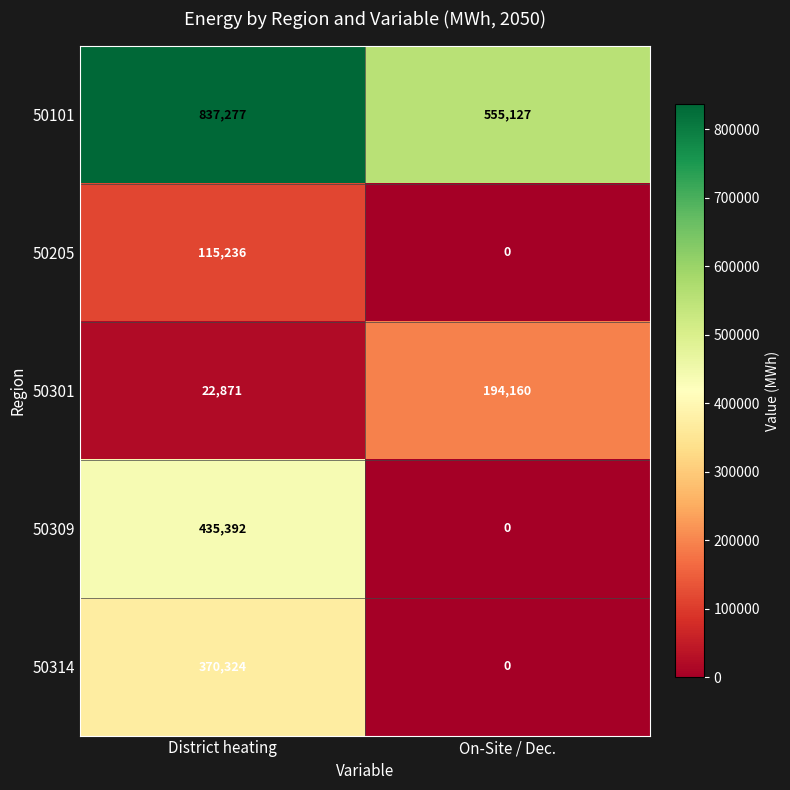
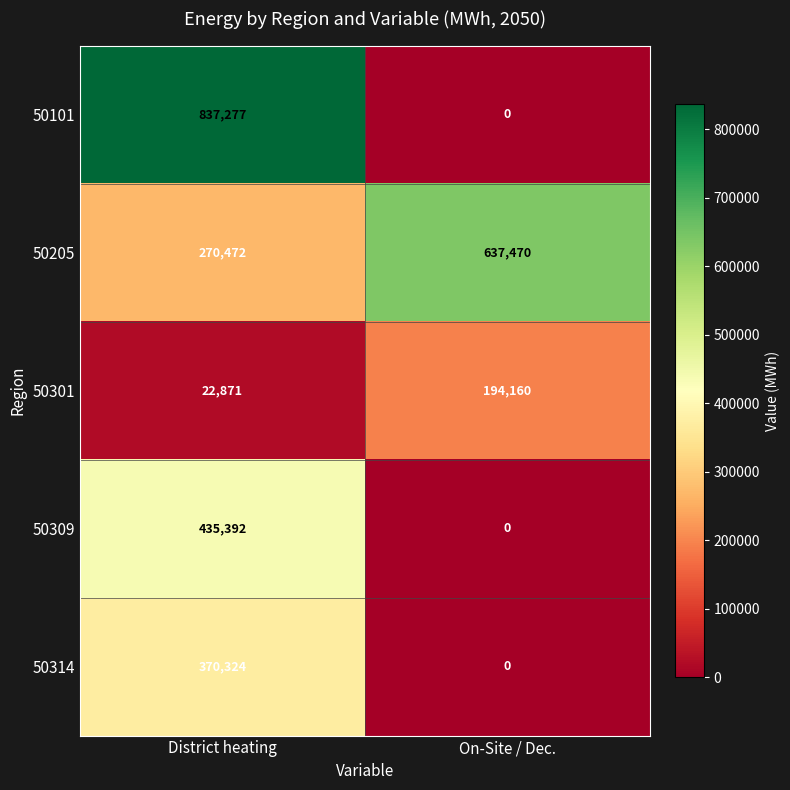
  {
    "50101": {
      "District heating": "837,277",
-     "On-Site / Dec.": "555,127"
+     "On-Site / Dec.": "0"
    },
    "50205": {
-     "District heating": "115,236",
-     "On-Site / Dec.": "0"
+     "District heating": "270,472",
+     "On-Site / Dec.": "637,470"
    },
    "50301": {
      "District heating": "22,871",
      "On-Site / Dec.": "194,160"
    },
    "50309": {
      "District heating": "435,392",
      "On-Site / Dec.": "0"
    },
    "50314": {
      "District heating": "370,324",
      "On-Site / Dec.": "0"
    }
  }
